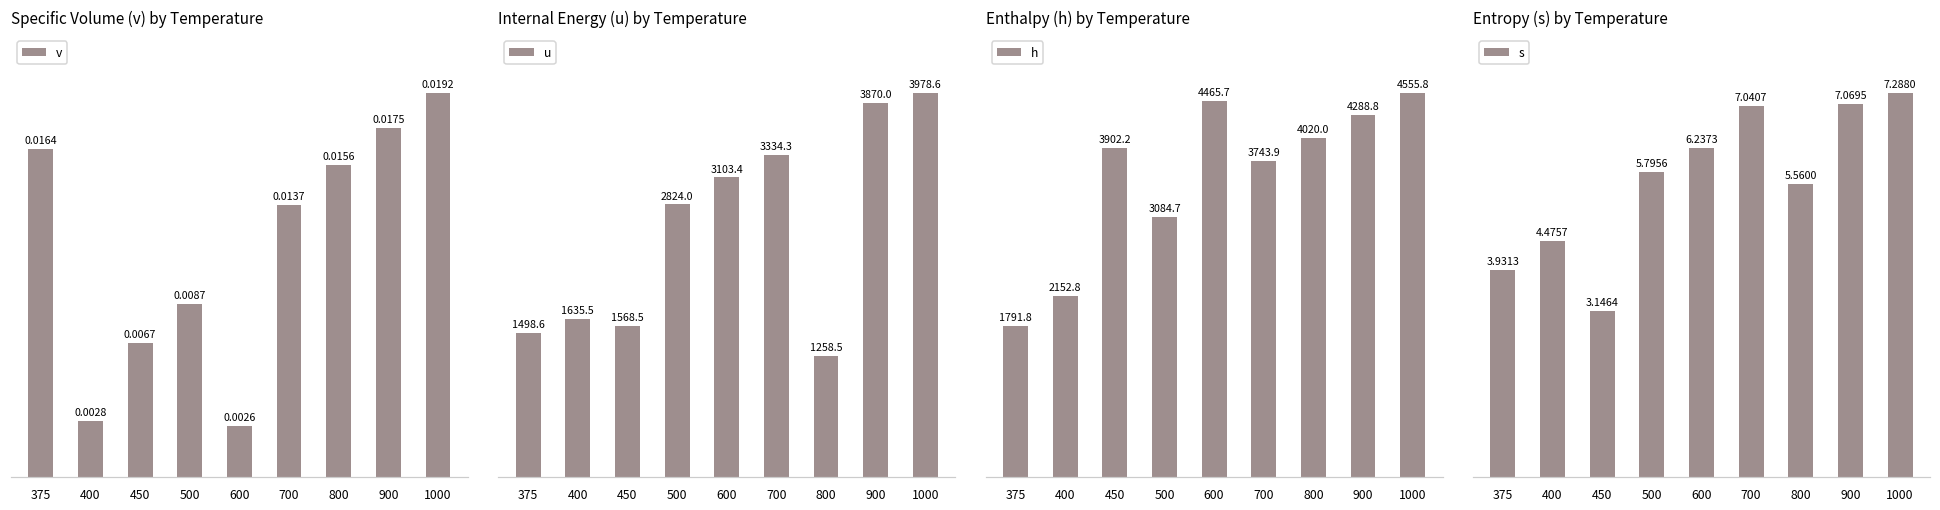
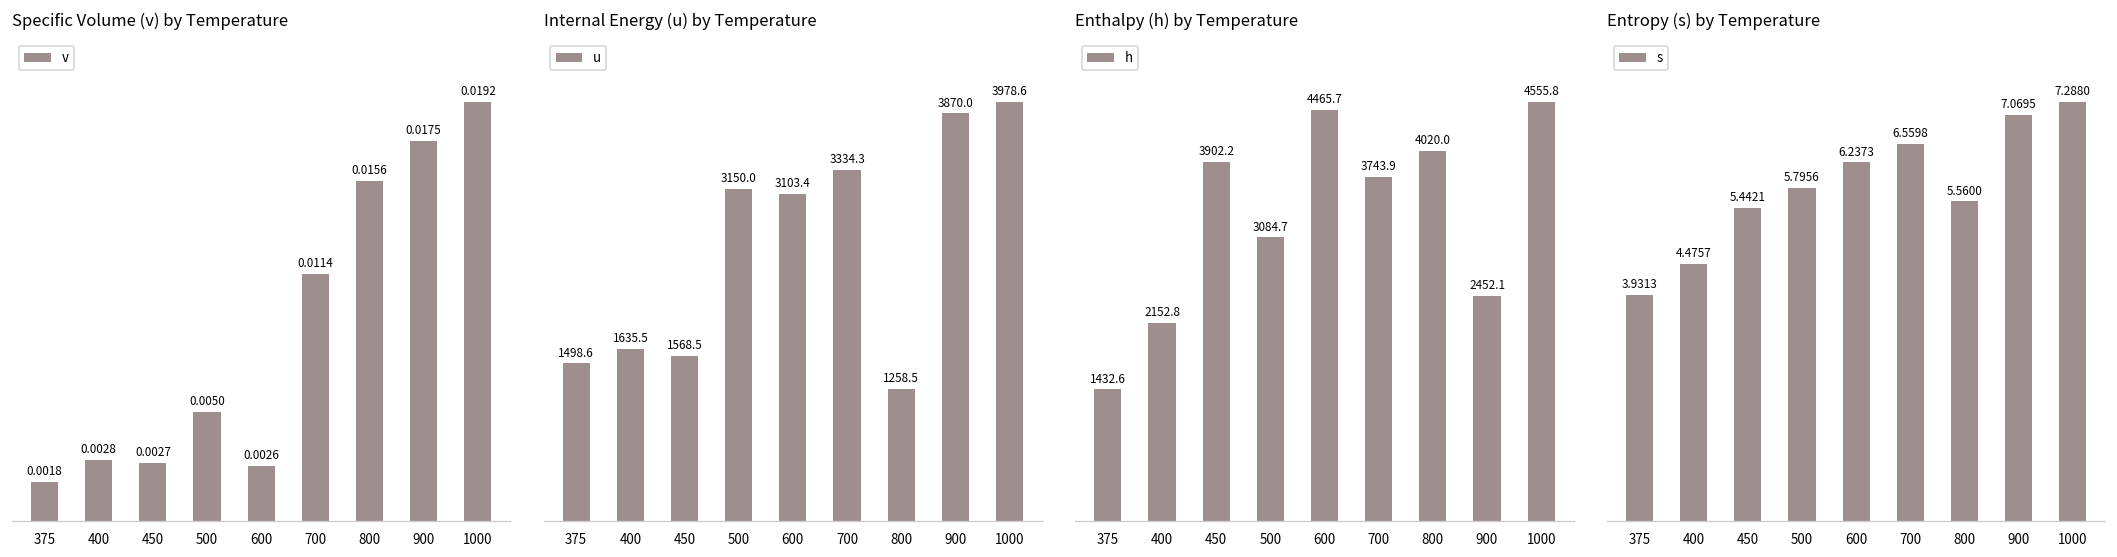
  {
    "Specific Volume (v) by Temperature": {
-     "375": 0.0164,
+     "375": 0.0018,
      "400": 0.0028,
-     "450": 0.0067,
-     "500": 0.0087,
+     "450": 0.0027,
+     "500": 0.0050,
      "600": 0.0026,
-     "700": 0.0137,
+     "700": 0.0114,
      "800": 0.0156,
      "900": 0.0175,
      "1000": 0.0192
    },
    "Internal Energy (u) by Temperature": {
      "375": 1498.6,
      "400": 1635.5,
      "450": 1568.5,
-     "500": 2824.0,
+     "500": 3150.0,
      "600": 3103.4,
      "700": 3334.3,
      "800": 1258.5,
      "900": 3870.0,
      "1000": 3978.6
    },
    "Enthalpy (h) by Temperature": {
-     "375": 1791.8,
+     "375": 1432.6,
      "400": 2152.8,
      "450": 3902.2,
      "500": 3084.7,
      "600": 4465.7,
      "700": 3743.9,
      "800": 4020.0,
-     "900": 4288.8,
+     "900": 2452.1,
      "1000": 4555.8
    },
    "Entropy (s) by Temperature": {
      "375": 3.9313,
      "400": 4.4757,
-     "450": 3.1464,
+     "450": 5.4421,
      "500": 5.7956,
      "600": 6.2373,
-     "700": 7.0407,
+     "700": 6.5598,
      "800": 5.5600,
      "900": 7.0695,
      "1000": 7.2880
    }
  }
